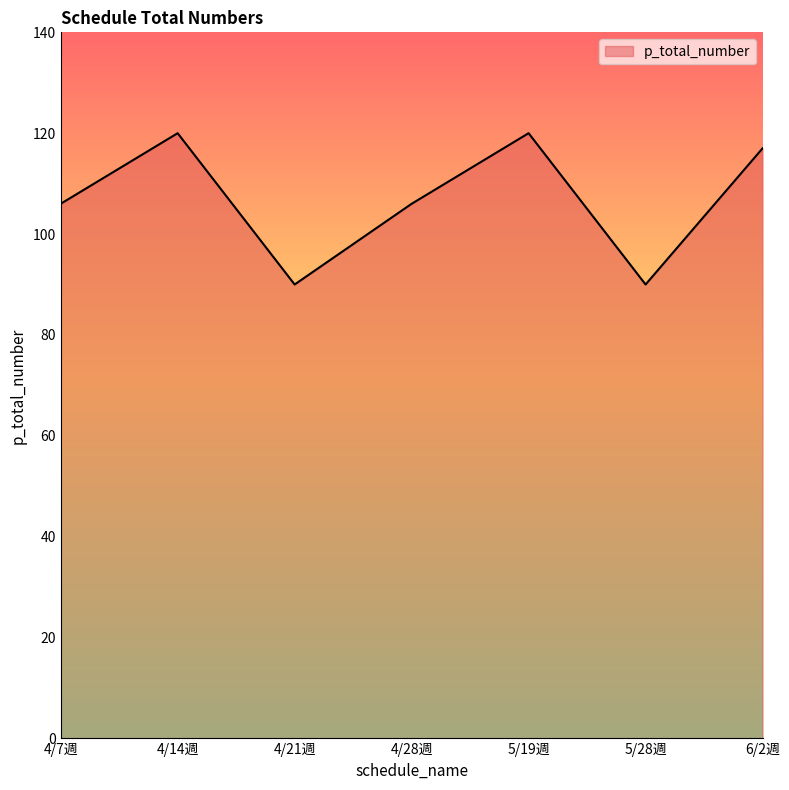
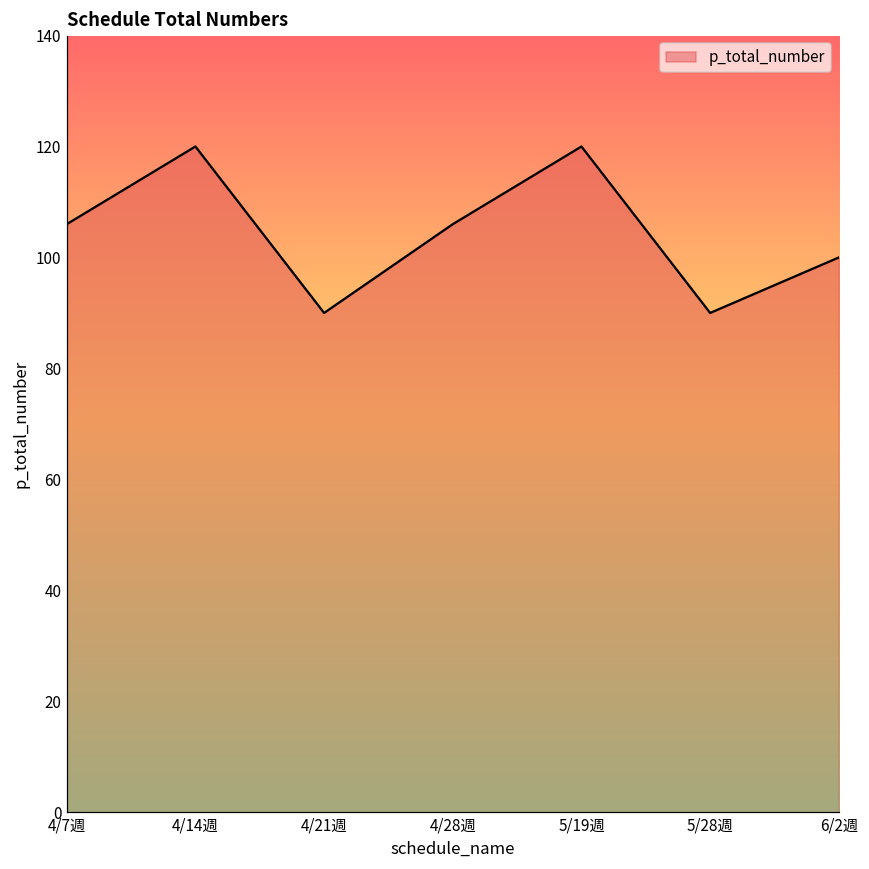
  {
    "4/7週": 106,
    "4/14週": 120,
    "4/21週": 90,
    "4/28週": 106,
    "5/19週": 120,
    "5/28週": 90,
-   "6/2週": 117
+   "6/2週": 100
  }
